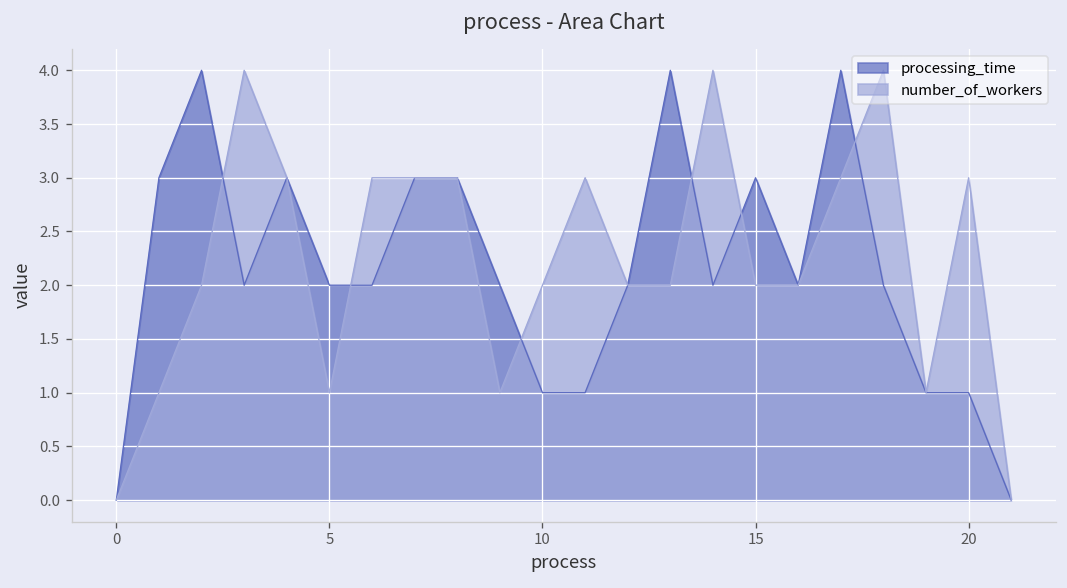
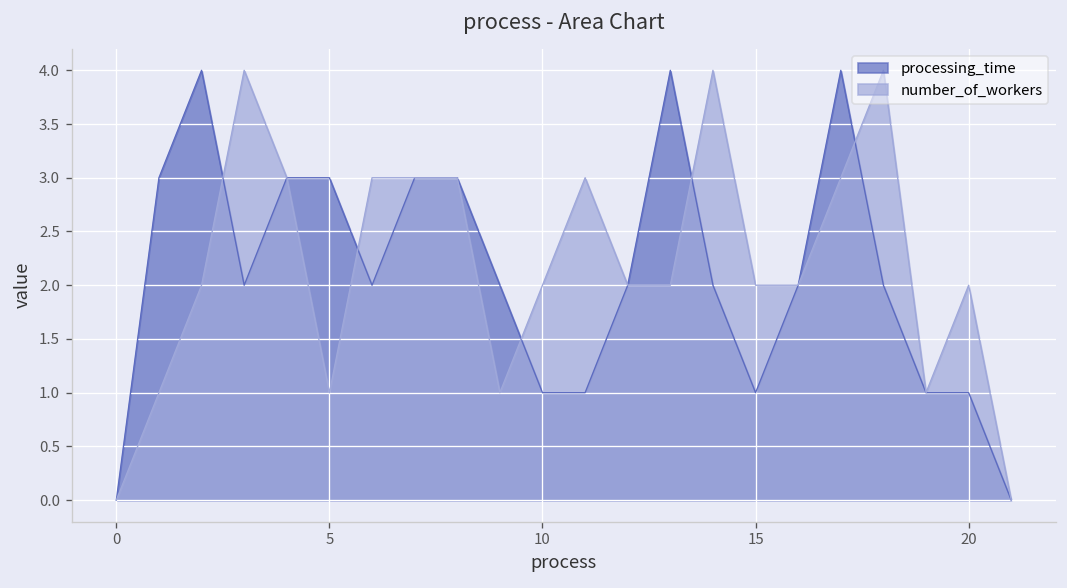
  {
    "processing_time": {
-     "5": 2,
+     "5": 3,
      "10": 1,
-     "15": 3,
+     "15": 1,
      "20": 1
    },
    "number_of_workers": {
      "5": 1,
      "10": 2,
      "15": 2,
-     "20": 3
+     "20": 2
    }
  }
